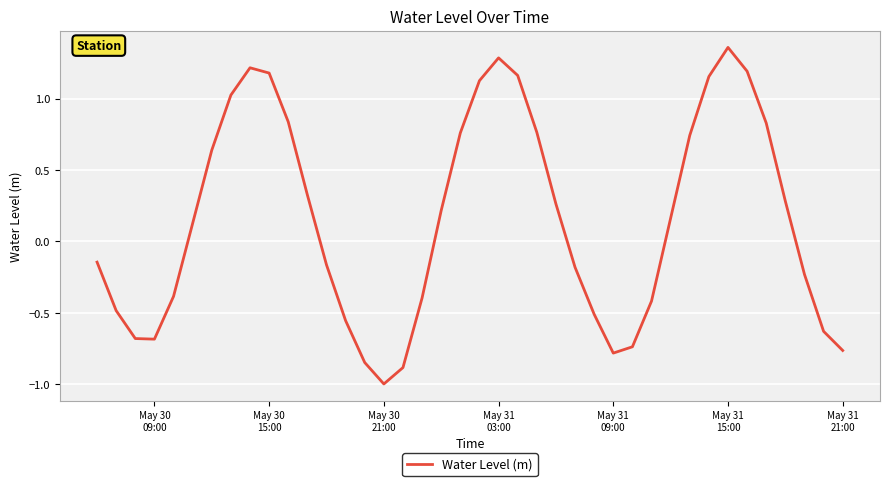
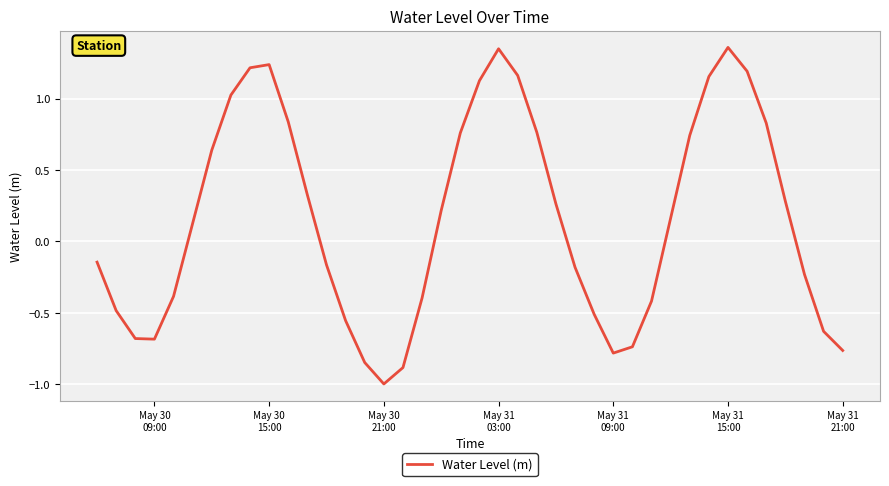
  {
    "May 30 09:00": -0.68,
-   "May 30 15:00": 1.18,
+   "May 30 15:00": 1.24,
    "May 30 21:00": -1.00,
-   "May 31 03:00": 1.29,
+   "May 31 03:00": 1.35,
    "May 31 09:00": -0.78,
    "May 31 15:00": 1.36,
    "May 31 21:00": -0.76
  }
